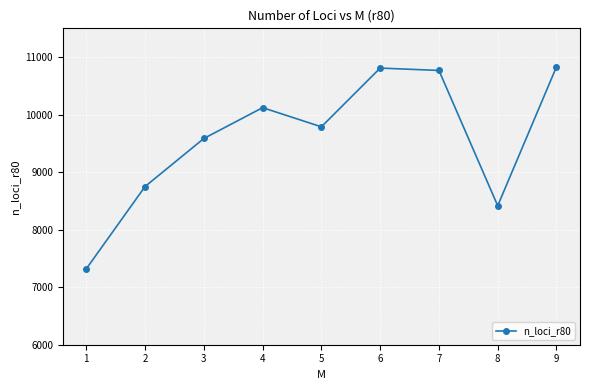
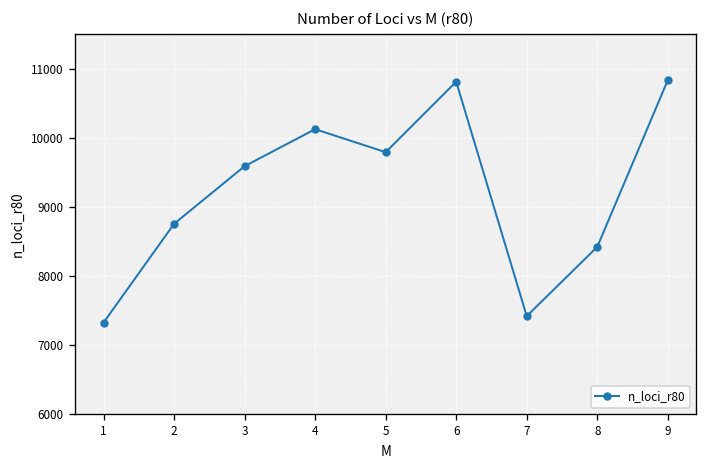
  {
    "1": 7300,
    "2": 8800,
    "3": 9600,
    "4": 10100,
    "5": 9800,
    "6": 10800,
-   "7": 10800,
+   "7": 7400,
    "8": 8400,
    "9": 10800
  }
